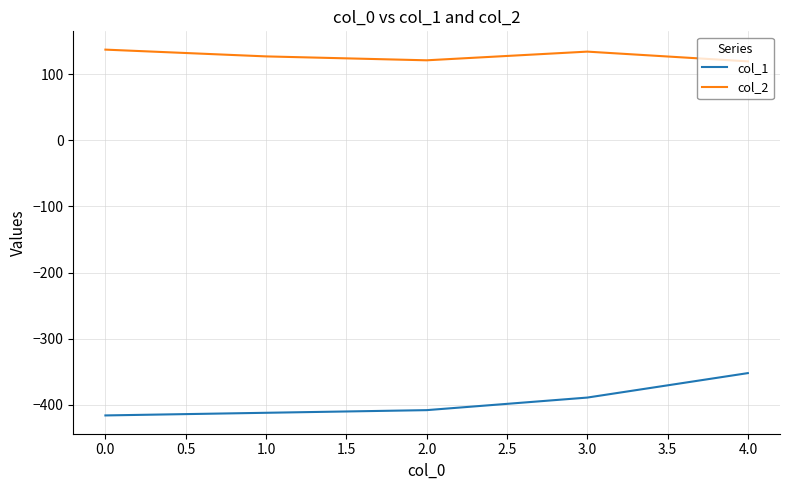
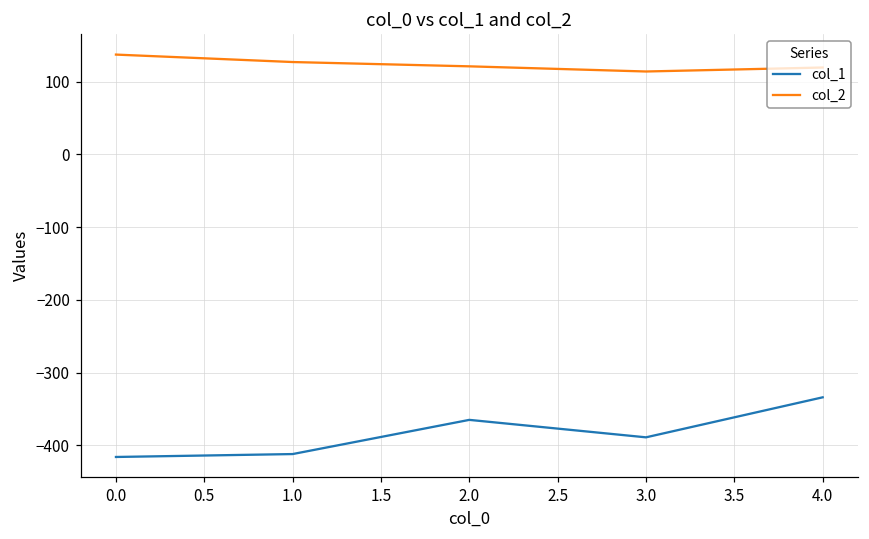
  {
    "col_1": {
      "0.0": -420,
      "1.0": -410,
-     "2.0": -410,
+     "2.0": -370,
      "3.0": -390,
-     "4.0": -350
+     "4.0": -330
    },
    "col_2": {
      "0.0": 140,
      "1.0": 130,
      "2.0": 120,
-     "3.0": 130
+     "3.0": 110
    }
  }
